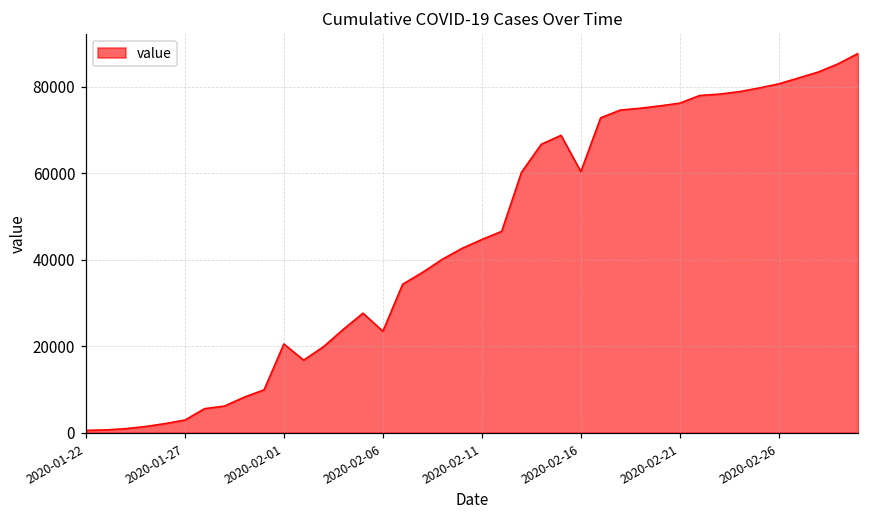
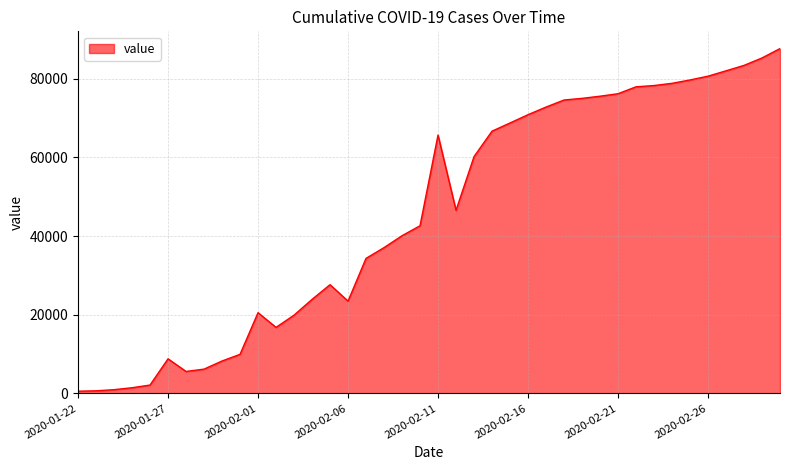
  {
    "2020-01-22": 1000,
-   "2020-01-27": 3000,
+   "2020-01-27": 9000,
    "2020-02-01": 21000,
    "2020-02-06": 23000,
-   "2020-02-11": 45000,
-   "2020-02-16": 60000,
+   "2020-02-11": 66000,
+   "2020-02-16": 71000,
    "2020-02-21": 76000,
    "2020-02-26": 81000
  }
